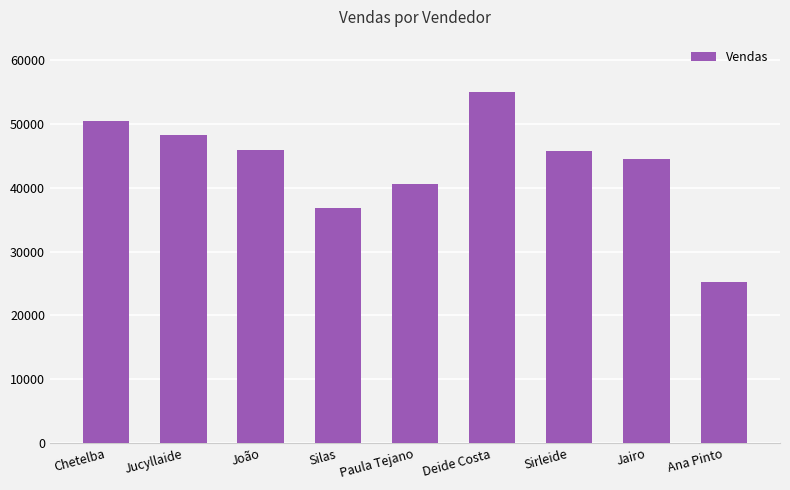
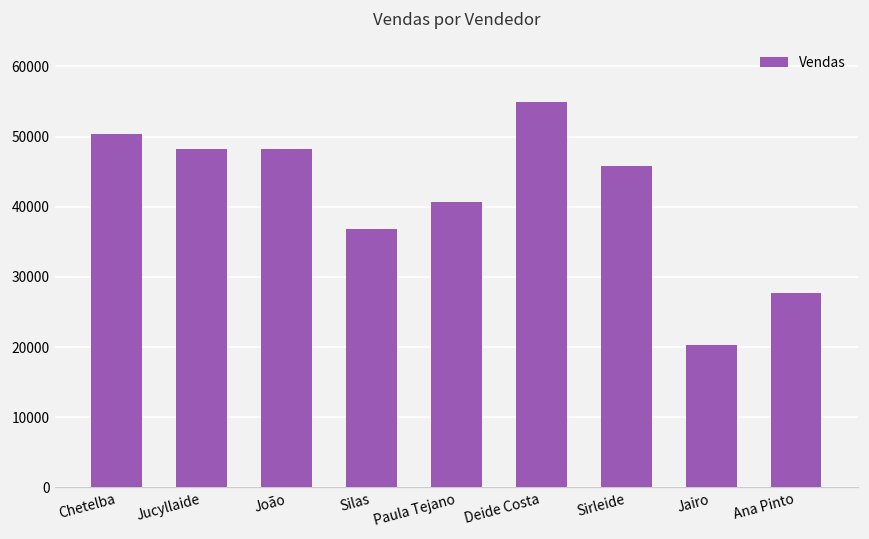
  {
    "Chetelba": 50000,
    "Jucyllaide": 48000,
-   "João": 46000,
+   "João": 48000,
    "Silas": 37000,
    "Paula Tejano": 41000,
    "Deide Costa": 55000,
    "Sirleide": 46000,
-   "Jairo": 45000,
-   "Ana Pinto": 25000
+   "Jairo": 20000,
+   "Ana Pinto": 28000
  }
